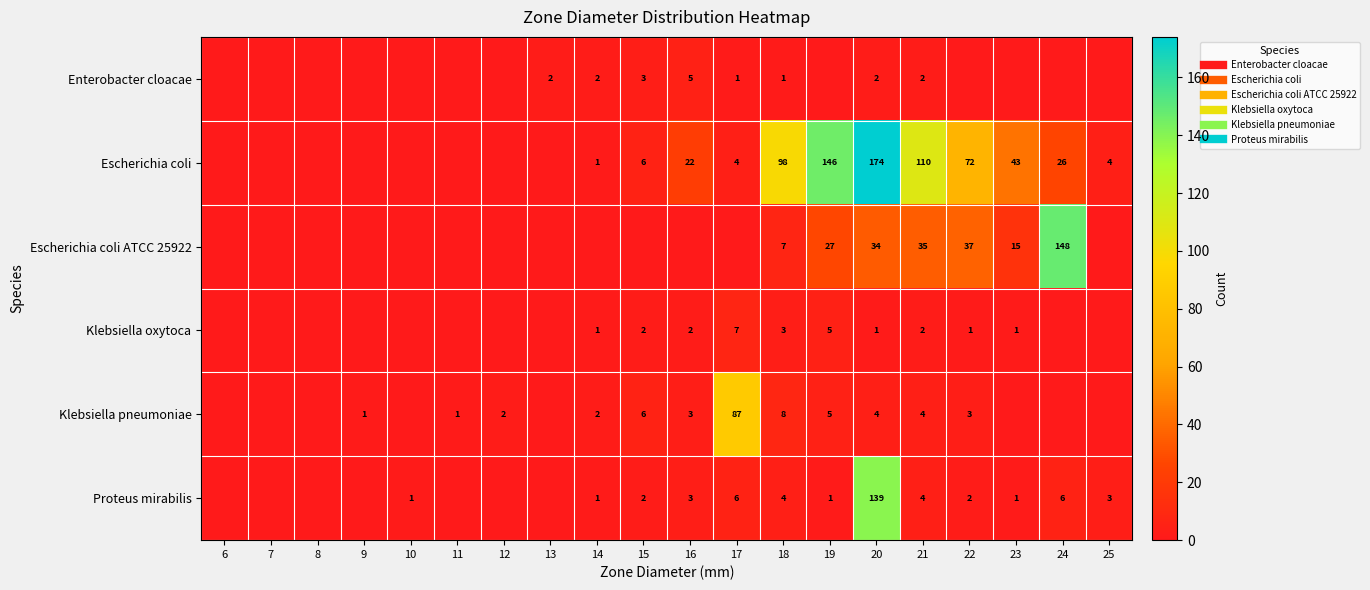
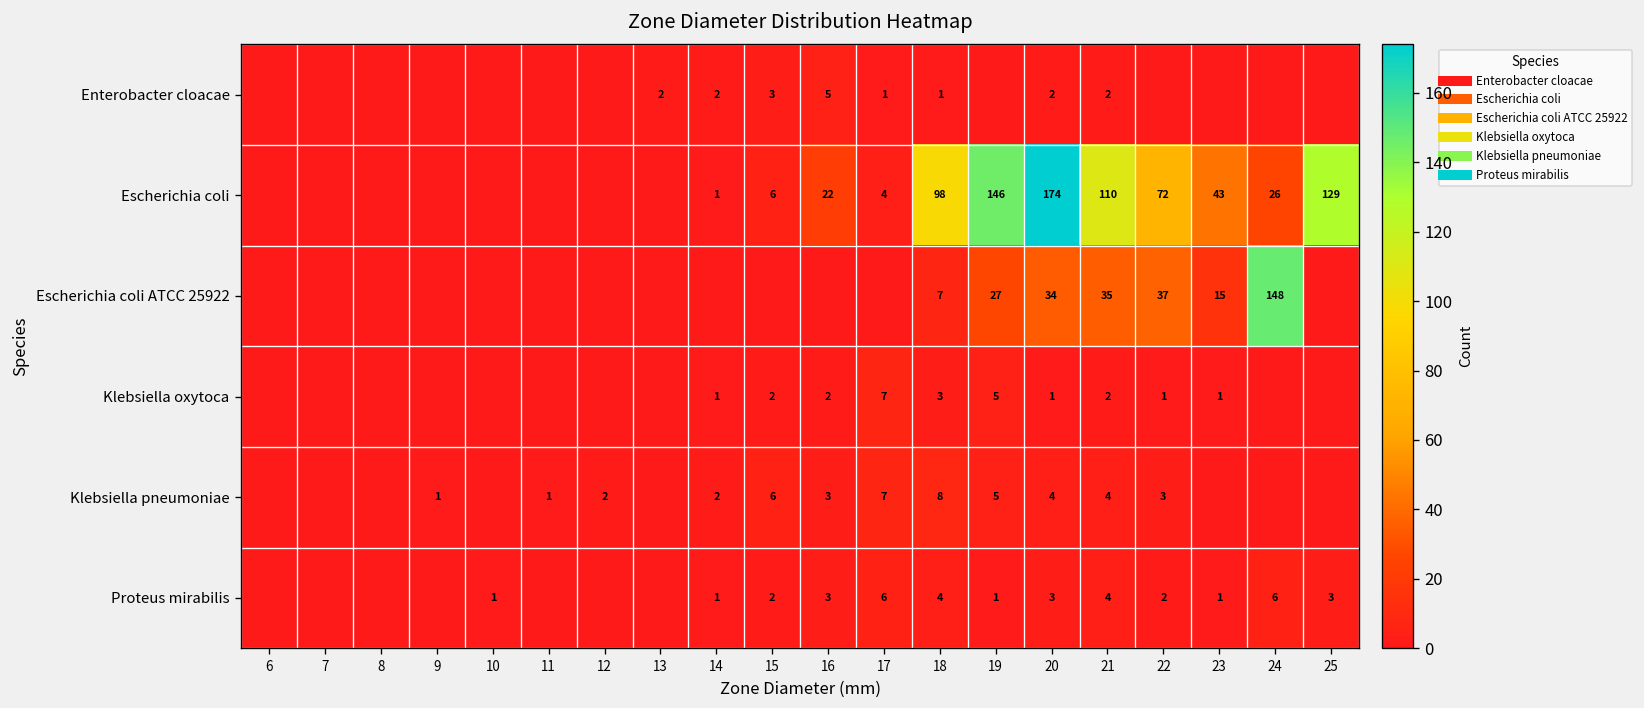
  {
    "Enterobacter cloacae": {
      "13": 2,
      "14": 2,
      "15": 3,
      "16": 5,
      "17": 1,
      "18": 1,
      "20": 2,
      "21": 2
    },
    "Escherichia coli": {
      "14": 1,
      "15": 6,
      "16": 22,
      "17": 4,
      "18": 98,
      "19": 146,
      "20": 174,
      "21": 110,
      "22": 72,
      "23": 43,
      "24": 26,
-     "25": 4
+     "25": 129
    },
    "Escherichia coli ATCC 25922": {
      "18": 7,
      "19": 27,
      "20": 34,
      "21": 35,
      "22": 37,
      "23": 15,
      "24": 148
    },
    "Klebsiella oxytoca": {
      "14": 1,
      "15": 2,
      "16": 2,
      "17": 7,
      "18": 3,
      "19": 5,
      "20": 1,
      "21": 2,
      "22": 1,
      "23": 1
    },
    "Klebsiella pneumoniae": {
      "9": 1,
      "11": 1,
      "12": 2,
      "14": 2,
      "15": 6,
      "16": 3,
-     "17": 87,
+     "17": 7,
      "18": 8,
      "19": 5,
      "20": 4,
      "21": 4,
      "22": 3
    },
    "Proteus mirabilis": {
      "10": 1,
      "14": 1,
      "15": 2,
      "16": 3,
      "17": 6,
      "18": 4,
      "19": 1,
-     "20": 139,
+     "20": 3,
      "21": 4,
      "22": 2,
      "23": 1,
      "24": 6,
      "25": 3
    }
  }
